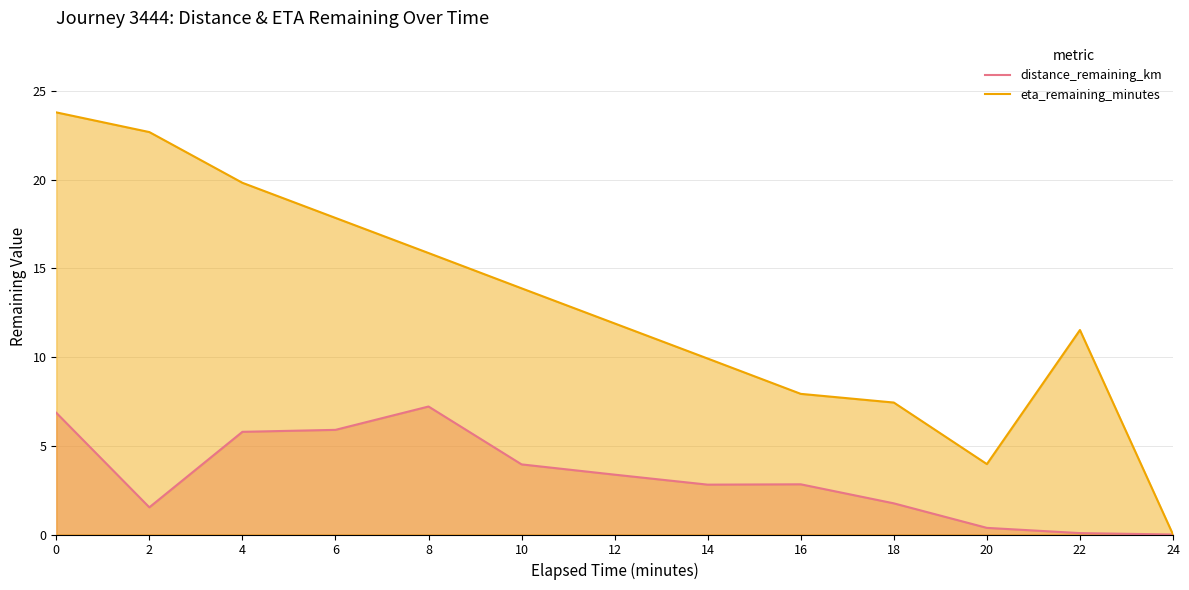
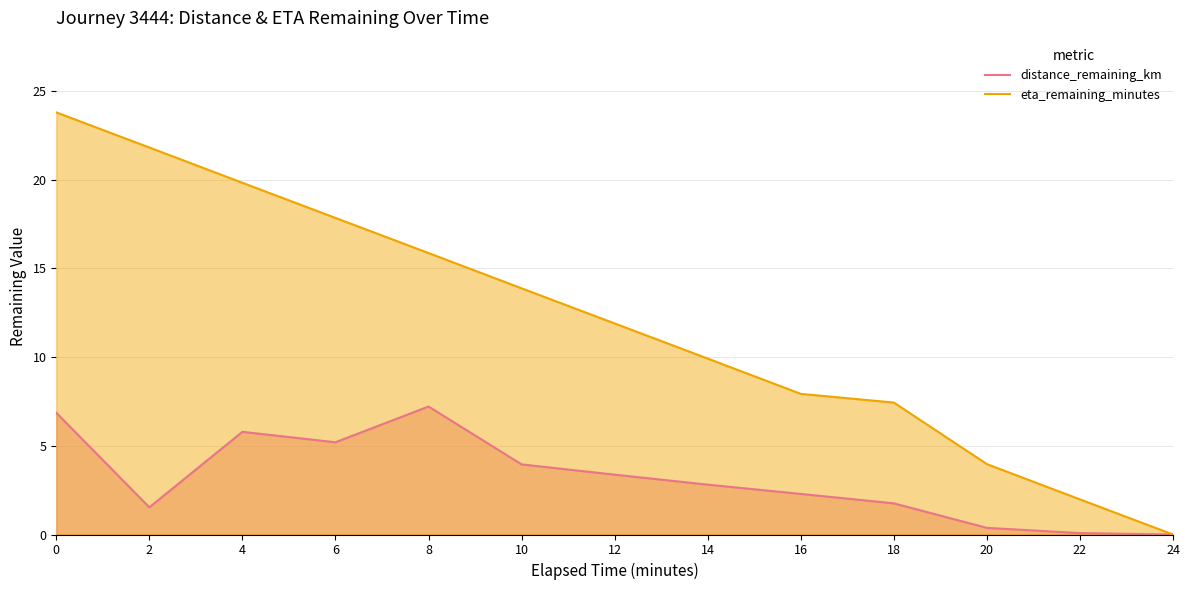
  {
    "distance_remaining_km": {
      "0": 6.9,
      "2": 1.5,
      "4": 5.8,
-     "6": 5.9,
+     "6": 5.2,
      "8": 7.2,
      "10": 4.0,
      "12": 3.4,
      "14": 2.8,
-     "16": 2.8,
+     "16": 2.3,
      "18": 1.8,
      "20": 0.4,
      "22": 0.1
    },
    "eta_remaining_minutes": {
      "0": 23.8,
-     "2": 22.7,
+     "2": 21.8,
      "4": 19.8,
      "6": 17.9,
      "8": 15.9,
      "10": 13.9,
      "12": 11.9,
      "14": 9.9,
      "16": 7.9,
      "18": 7.4,
      "20": 4.0,
-     "22": 11.5
+     "22": 2.0
    }
  }
